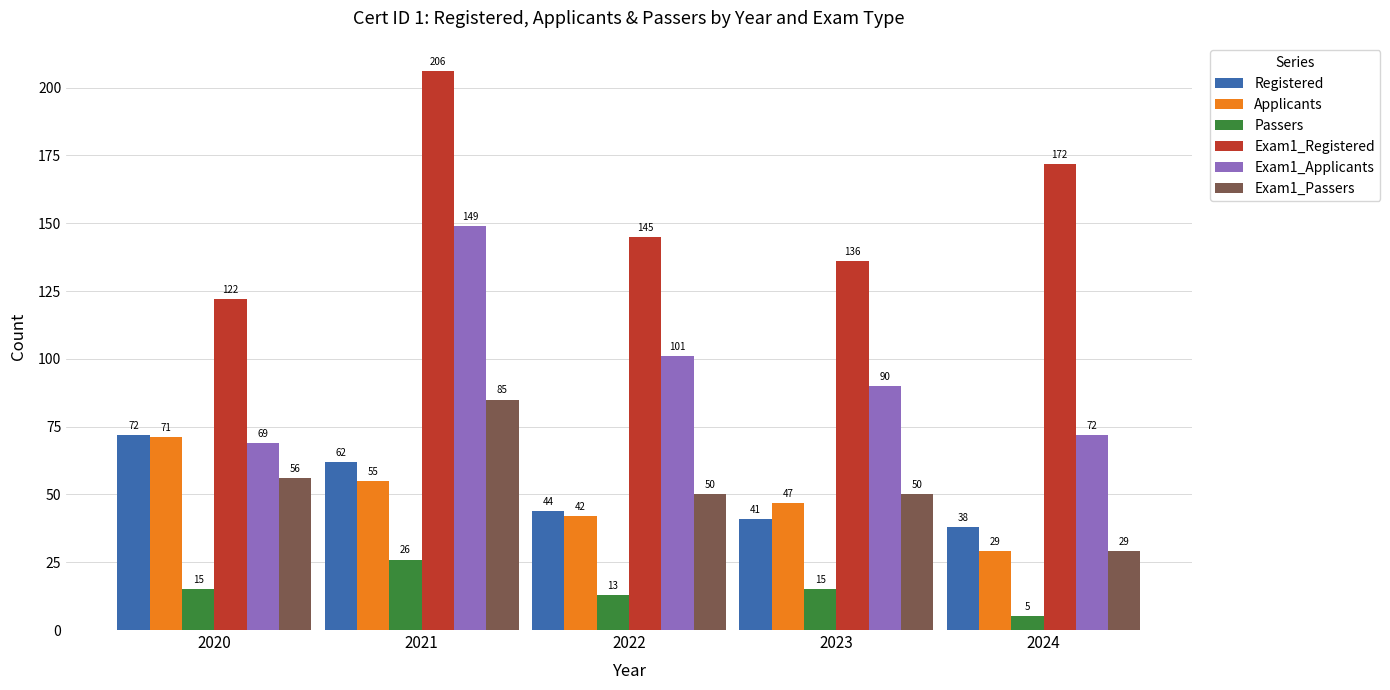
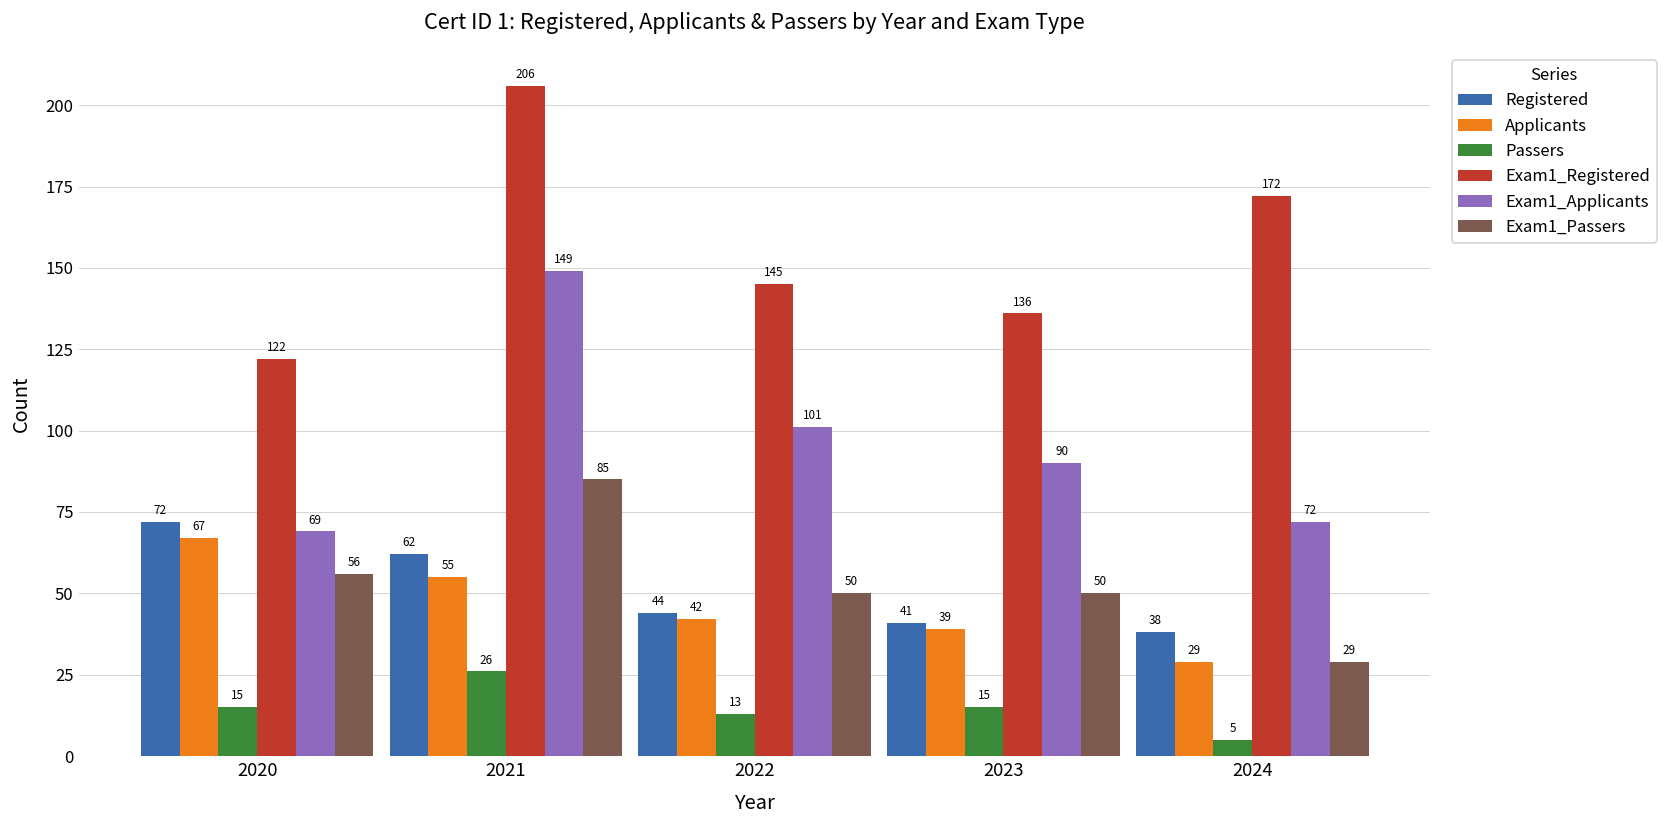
  {
    "Registered": {
      "2020": 72,
      "2021": 62,
      "2022": 44,
      "2023": 41,
      "2024": 38
    },
    "Applicants": {
-     "2020": 71,
+     "2020": 67,
      "2021": 55,
      "2022": 42,
-     "2023": 47,
+     "2023": 39,
      "2024": 29
    },
    "Passers": {
      "2020": 15,
      "2021": 26,
      "2022": 13,
      "2023": 15,
      "2024": 5
    },
    "Exam1_Registered": {
      "2020": 122,
      "2021": 206,
      "2022": 145,
      "2023": 136,
      "2024": 172
    },
    "Exam1_Applicants": {
      "2020": 69,
      "2021": 149,
      "2022": 101,
      "2023": 90,
      "2024": 72
    },
    "Exam1_Passers": {
      "2020": 56,
      "2021": 85,
      "2022": 50,
      "2023": 50,
      "2024": 29
    }
  }
